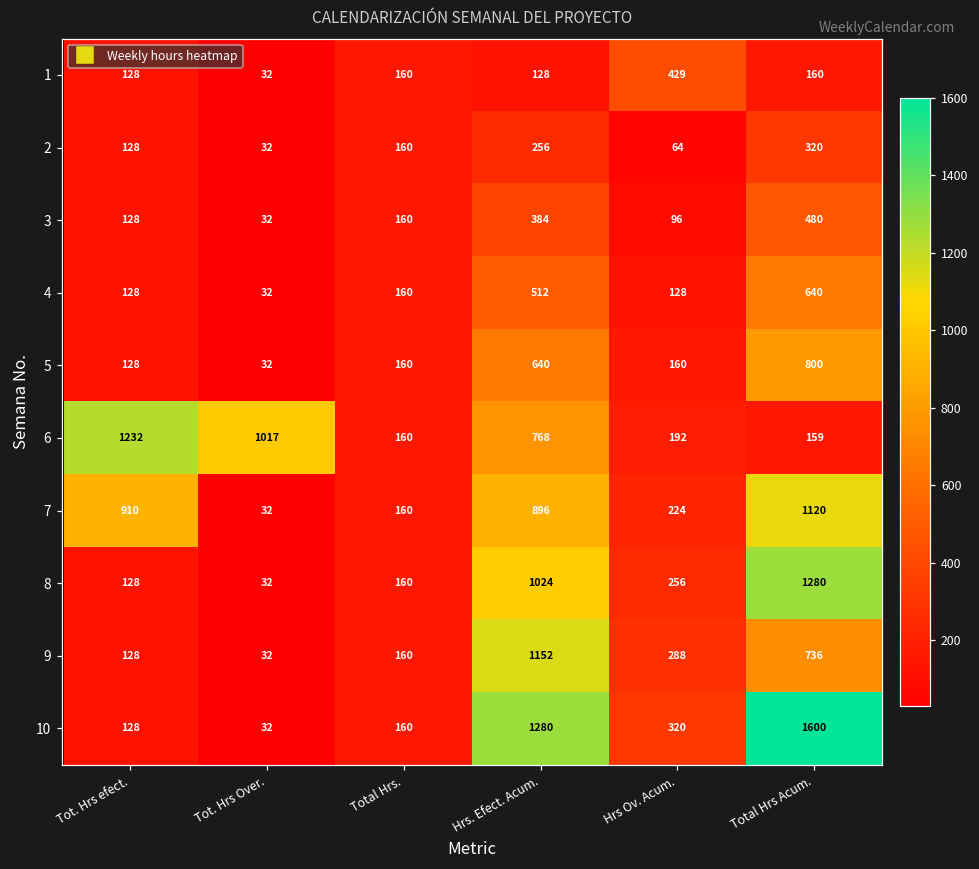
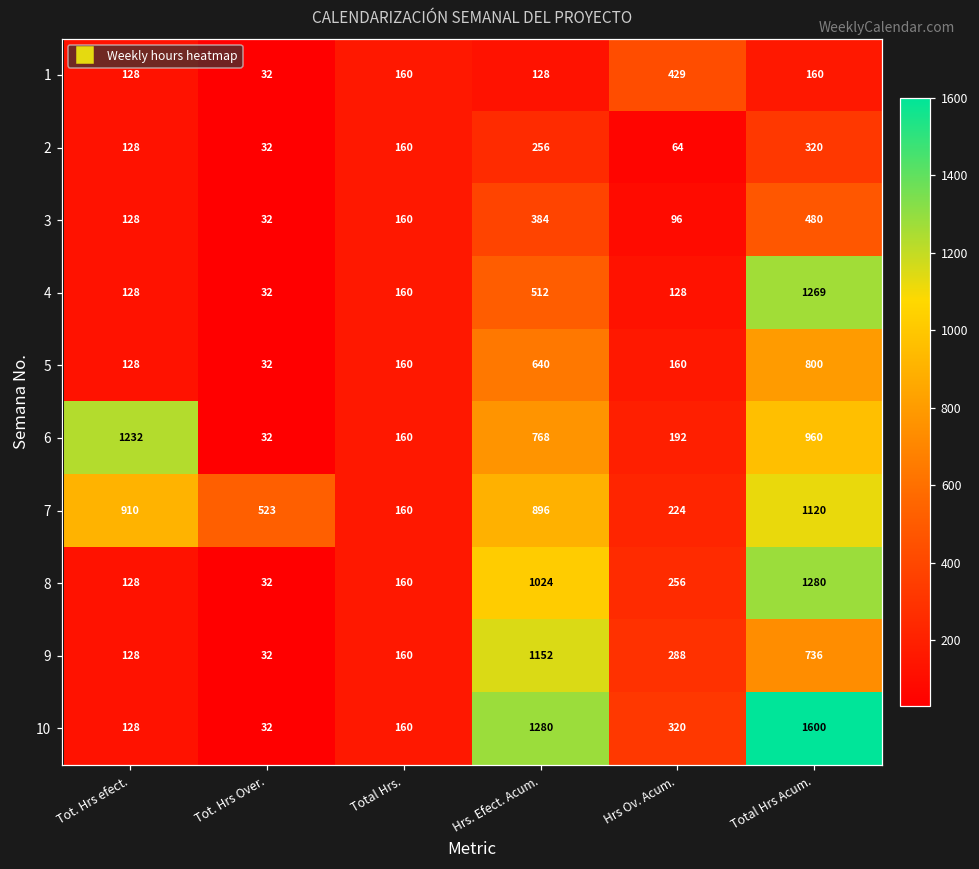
  {
    "1": {
      "Tot. Hrs efect.": 128,
      "Tot. Hrs Over.": 32,
      "Total Hrs.": 160,
      "Hrs. Efect. Acum.": 128,
      "Hrs Ov. Acum.": 429,
      "Total Hrs Acum.": 160
    },
    "2": {
      "Tot. Hrs efect.": 128,
      "Tot. Hrs Over.": 32,
      "Total Hrs.": 160,
      "Hrs. Efect. Acum.": 256,
      "Hrs Ov. Acum.": 64,
      "Total Hrs Acum.": 320
    },
    "3": {
      "Tot. Hrs efect.": 128,
      "Tot. Hrs Over.": 32,
      "Total Hrs.": 160,
      "Hrs. Efect. Acum.": 384,
      "Hrs Ov. Acum.": 96,
      "Total Hrs Acum.": 480
    },
    "4": {
      "Tot. Hrs efect.": 128,
      "Tot. Hrs Over.": 32,
      "Total Hrs.": 160,
      "Hrs. Efect. Acum.": 512,
      "Hrs Ov. Acum.": 128,
-     "Total Hrs Acum.": 640
+     "Total Hrs Acum.": 1269
    },
    "5": {
      "Tot. Hrs efect.": 128,
      "Tot. Hrs Over.": 32,
      "Total Hrs.": 160,
      "Hrs. Efect. Acum.": 640,
      "Hrs Ov. Acum.": 160,
      "Total Hrs Acum.": 800
    },
    "6": {
      "Tot. Hrs efect.": 1232,
-     "Tot. Hrs Over.": 1017,
+     "Tot. Hrs Over.": 32,
      "Total Hrs.": 160,
      "Hrs. Efect. Acum.": 768,
      "Hrs Ov. Acum.": 192,
-     "Total Hrs Acum.": 159
+     "Total Hrs Acum.": 960
    },
    "7": {
      "Tot. Hrs efect.": 910,
-     "Tot. Hrs Over.": 32,
+     "Tot. Hrs Over.": 523,
      "Total Hrs.": 160,
      "Hrs. Efect. Acum.": 896,
      "Hrs Ov. Acum.": 224,
      "Total Hrs Acum.": 1120
    },
    "8": {
      "Tot. Hrs efect.": 128,
      "Tot. Hrs Over.": 32,
      "Total Hrs.": 160,
      "Hrs. Efect. Acum.": 1024,
      "Hrs Ov. Acum.": 256,
      "Total Hrs Acum.": 1280
    },
    "9": {
      "Tot. Hrs efect.": 128,
      "Tot. Hrs Over.": 32,
      "Total Hrs.": 160,
      "Hrs. Efect. Acum.": 1152,
      "Hrs Ov. Acum.": 288,
      "Total Hrs Acum.": 736
    },
    "10": {
      "Tot. Hrs efect.": 128,
      "Tot. Hrs Over.": 32,
      "Total Hrs.": 160,
      "Hrs. Efect. Acum.": 1280,
      "Hrs Ov. Acum.": 320,
      "Total Hrs Acum.": 1600
    }
  }
